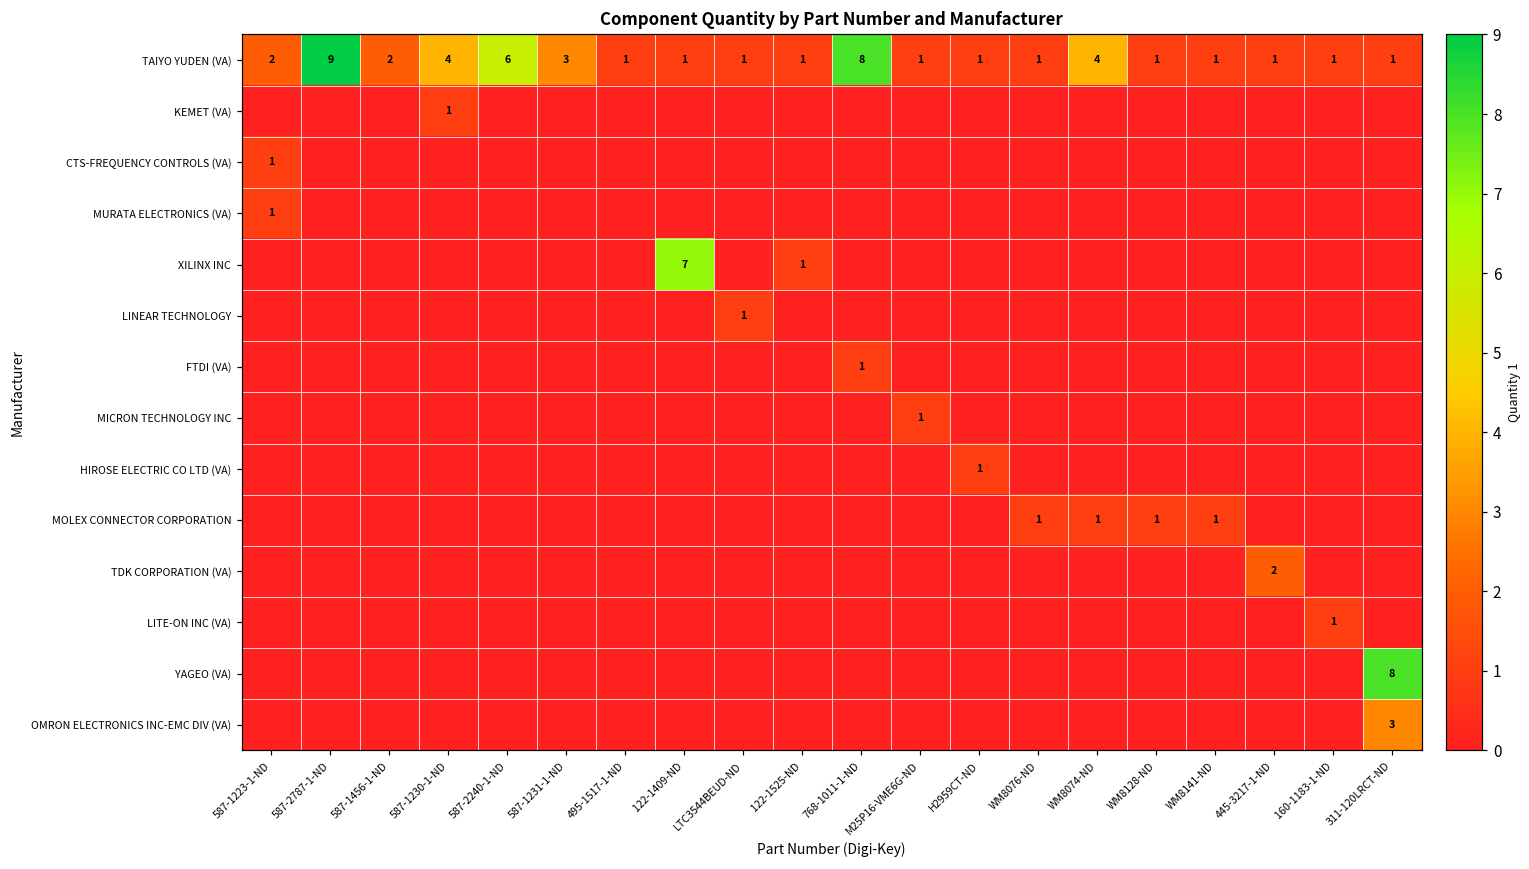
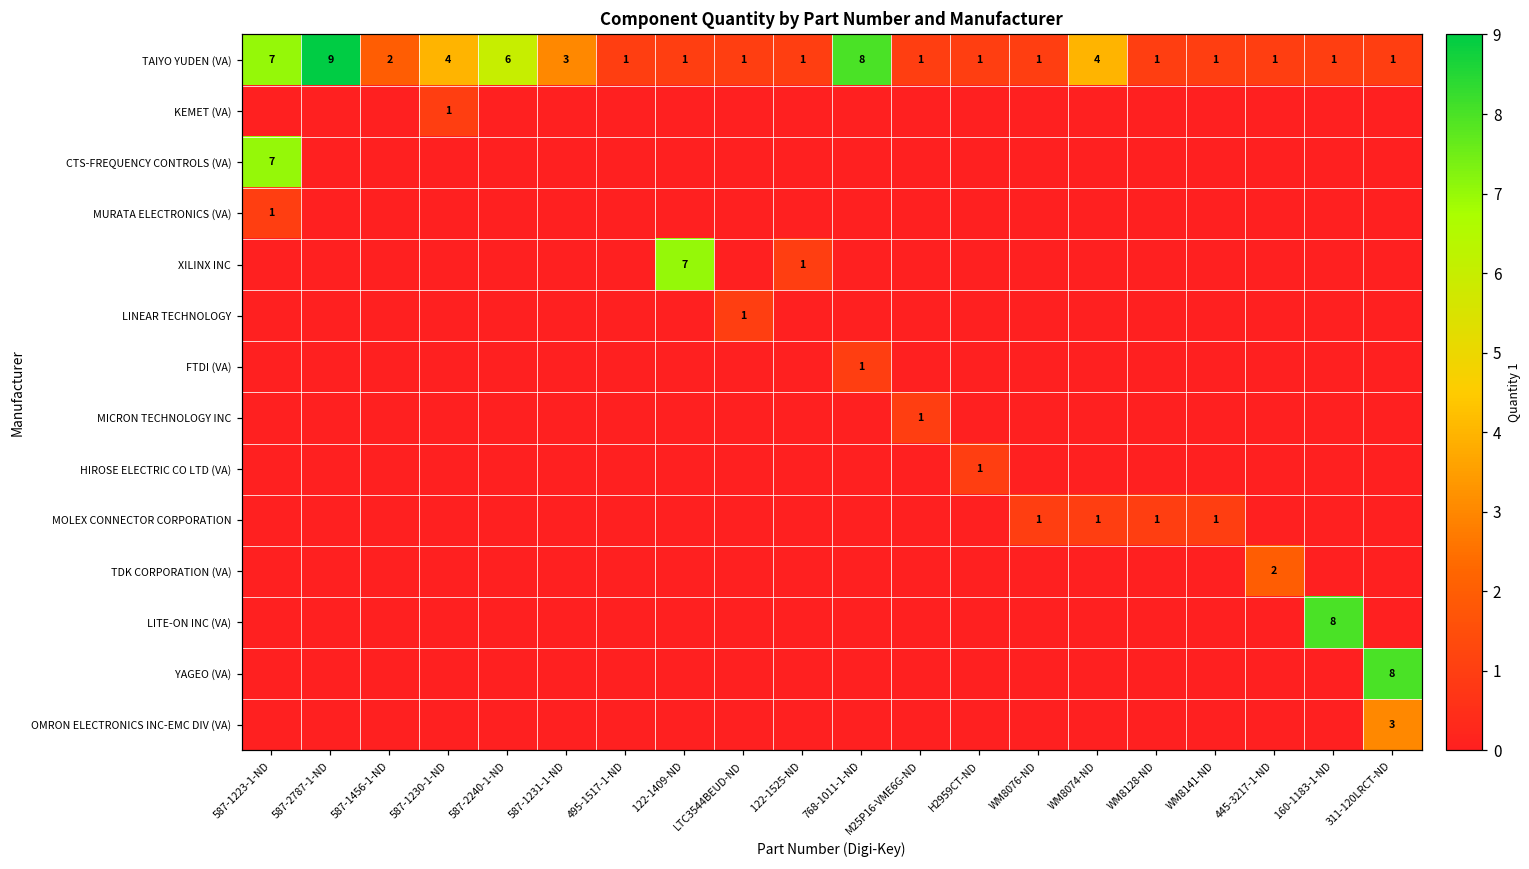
  {
    "TAIYO YUDEN (VA)": {
-     "587-1223-1-ND": 2,
+     "587-1223-1-ND": 7,
      "587-2787-1-ND": 9,
      "587-1456-1-ND": 2,
      "587-1230-1-ND": 4,
      "587-2240-1-ND": 6,
      "587-1231-1-ND": 3,
      "495-1517-1-ND": 1,
      "122-1409-ND": 1,
      "LTC3544BEUD-ND": 1,
      "122-1525-ND": 1,
      "768-1011-1-ND": 8,
      "M25P16-VME6G-ND": 1,
      "H2959CT-ND": 1,
      "WM8076-ND": 1,
      "WM8074-ND": 4,
      "WM8128-ND": 1,
      "WM8141-ND": 1,
      "445-3217-1-ND": 1,
      "160-1183-1-ND": 1,
      "311-120LRCT-ND": 1
    },
    "KEMET (VA)": {
      "587-1230-1-ND": 1
    },
    "CTS-FREQUENCY CONTROLS (VA)": {
-     "587-1223-1-ND": 1
+     "587-1223-1-ND": 7
    },
    "MURATA ELECTRONICS (VA)": {
      "587-1223-1-ND": 1
    },
    "XILINX INC": {
      "122-1409-ND": 7,
      "122-1525-ND": 1
    },
    "LINEAR TECHNOLOGY": {
      "LTC3544BEUD-ND": 1
    },
    "FTDI (VA)": {
      "768-1011-1-ND": 1
    },
    "MICRON TECHNOLOGY INC": {
      "M25P16-VME6G-ND": 1
    },
    "HIROSE ELECTRIC CO LTD (VA)": {
      "H2959CT-ND": 1
    },
    "MOLEX CONNECTOR CORPORATION": {
      "WM8076-ND": 1,
      "WM8074-ND": 1,
      "WM8128-ND": 1,
      "WM8141-ND": 1
    },
    "TDK CORPORATION (VA)": {
      "445-3217-1-ND": 2
    },
    "LITE-ON INC (VA)": {
-     "160-1183-1-ND": 1
+     "160-1183-1-ND": 8
    },
    "YAGEO (VA)": {
      "311-120LRCT-ND": 8
    },
    "OMRON ELECTRONICS INC-EMC DIV (VA)": {
      "311-120LRCT-ND": 3
    }
  }
